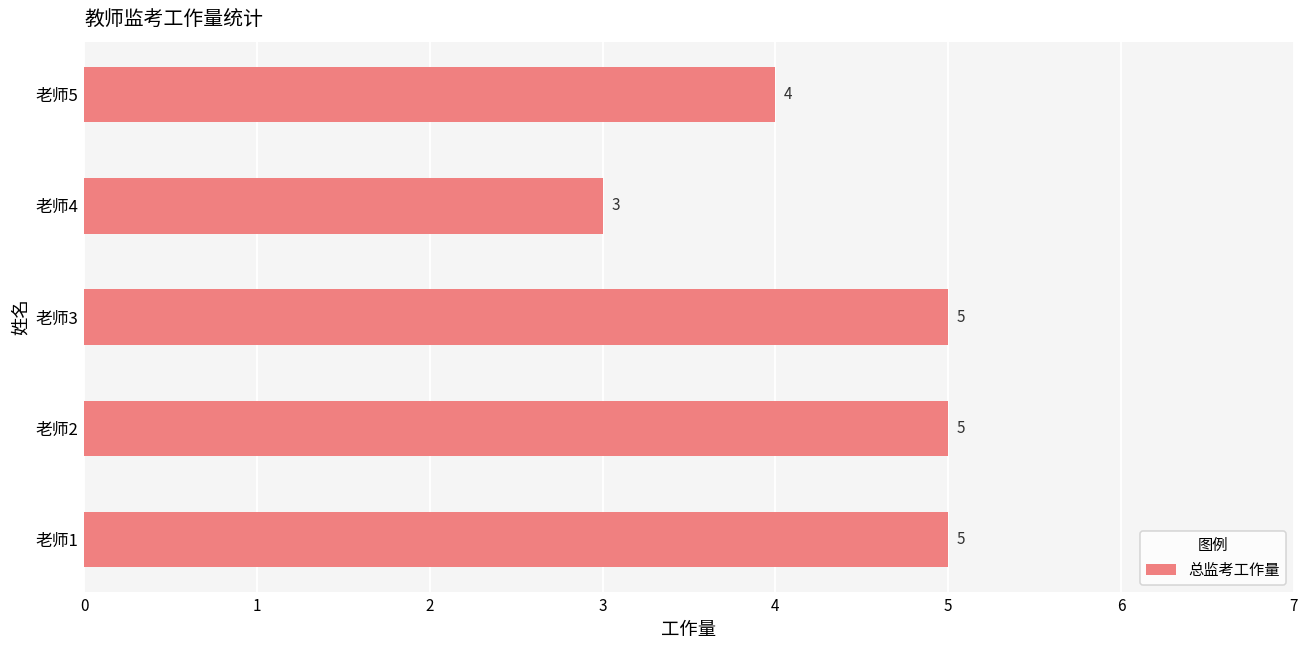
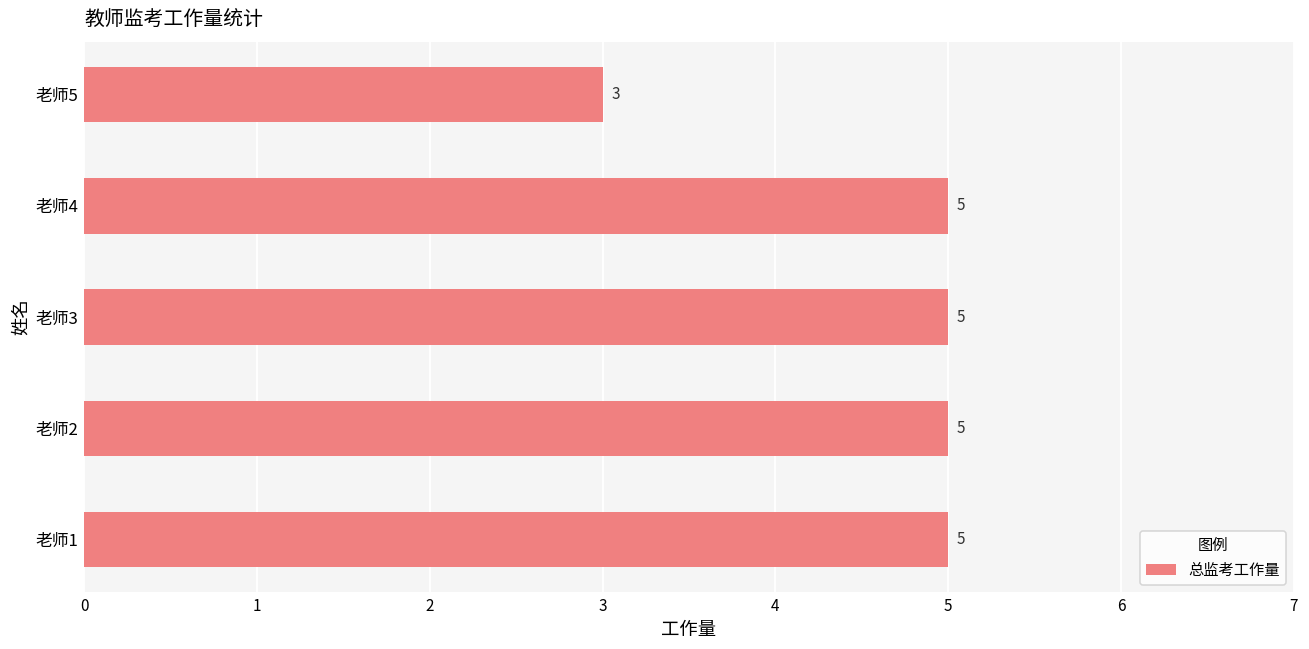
  {
-   "老师5": 4,
-   "老师4": 3,
+   "老师5": 3,
+   "老师4": 5,
    "老师3": 5,
    "老师2": 5,
    "老师1": 5
  }
